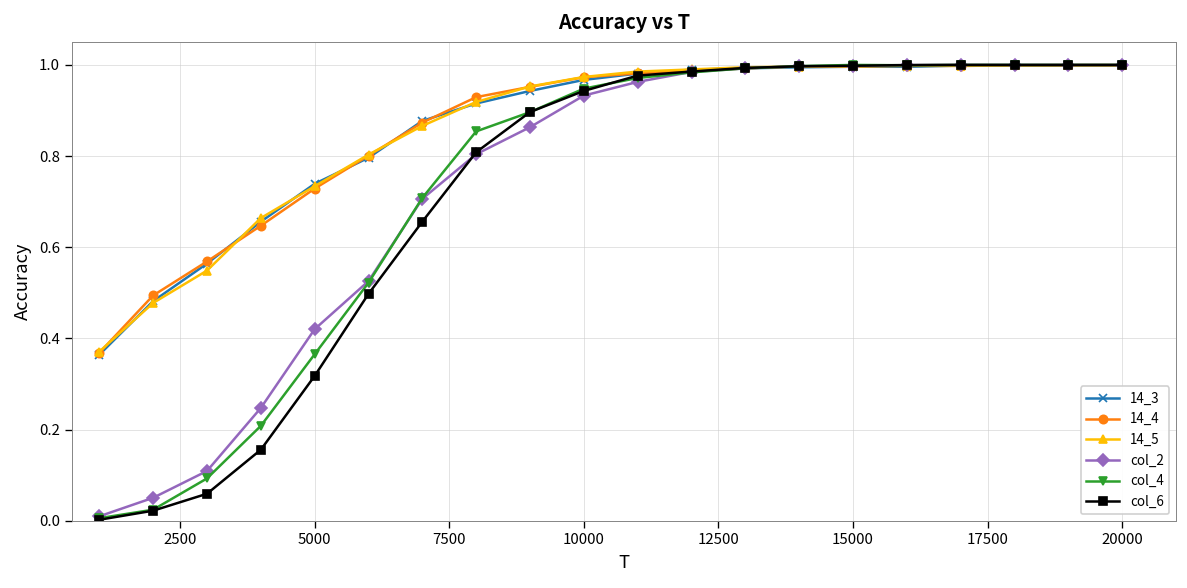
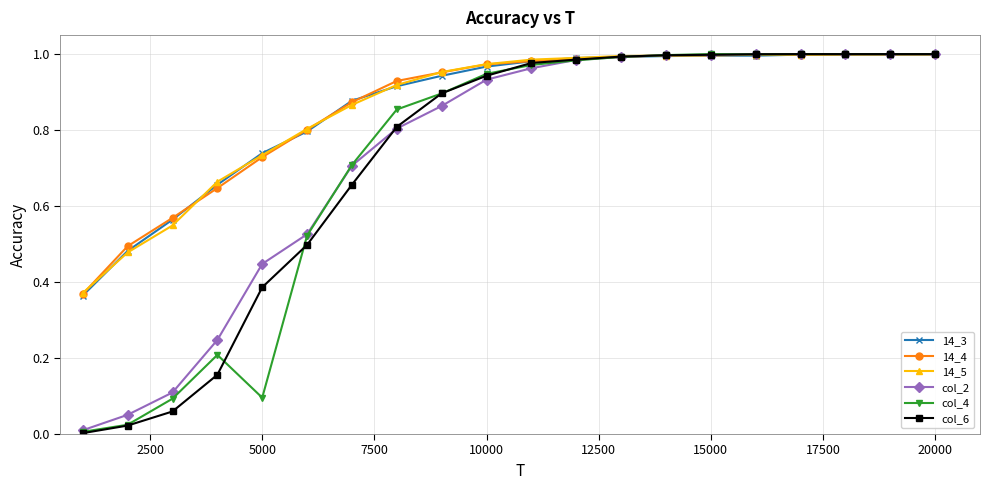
  {
    "col_2": {
-     "5000": 0.42,
+     "5000": 0.45,
      "10000": 0.93
    },
    "col_4": {
-     "5000": 0.37
+     "5000": 0.10
    },
    "col_6": {
-     "5000": 0.32
+     "5000": 0.39
    }
  }
